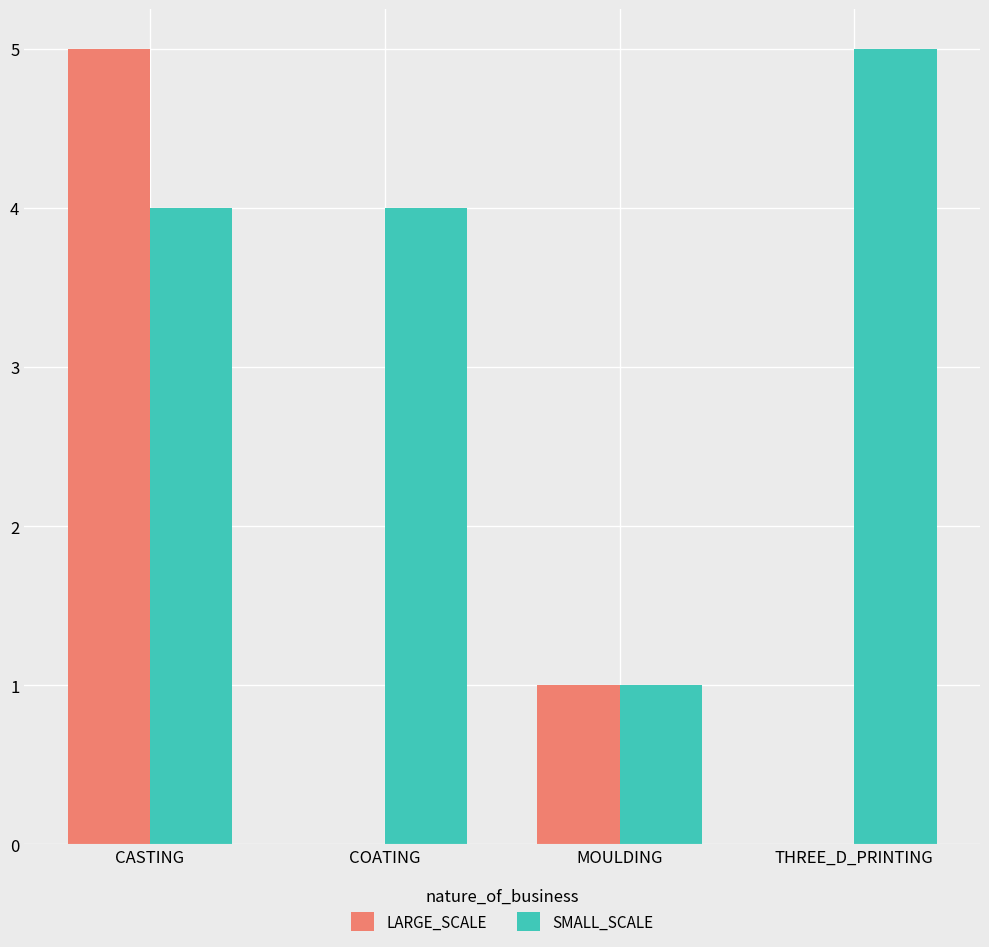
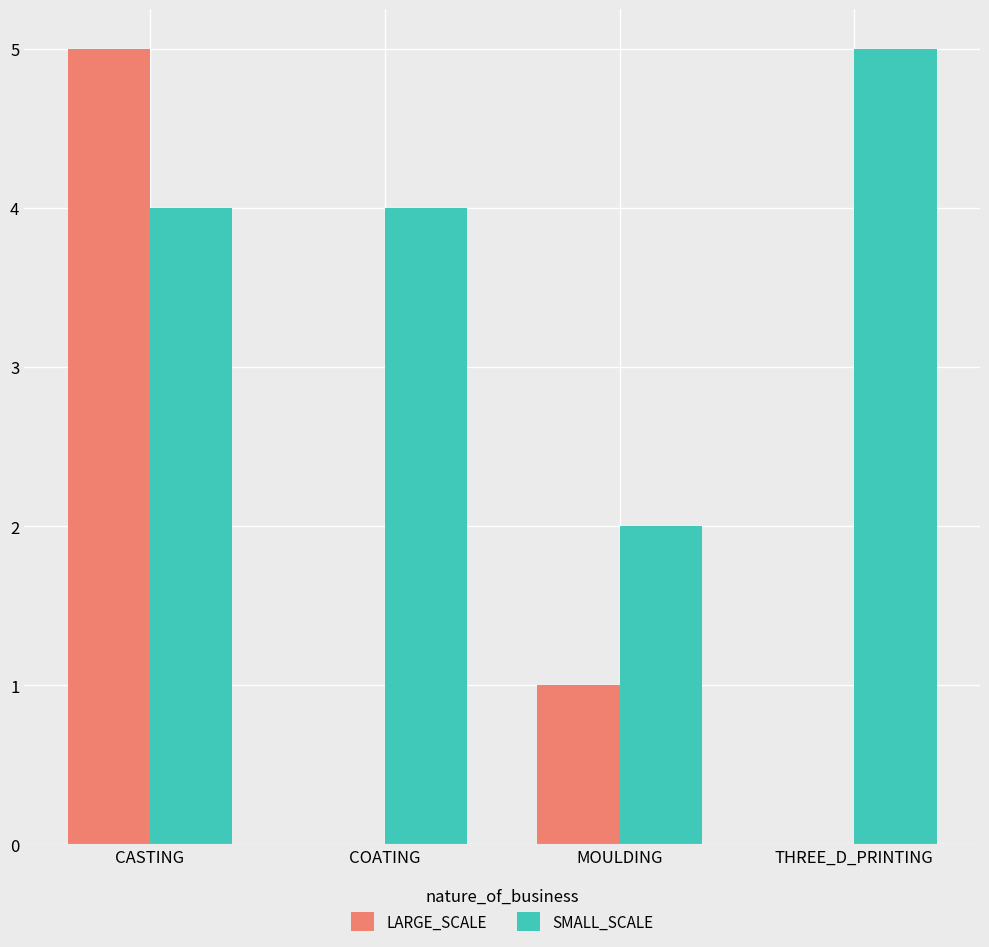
  {
    "LARGE_SCALE": {
      "CASTING": 5,
      "COATING": 0,
      "MOULDING": 1,
      "THREE_D_PRINTING": 0
    },
    "SMALL_SCALE": {
      "CASTING": 4,
      "COATING": 4,
-     "MOULDING": 1,
+     "MOULDING": 2,
      "THREE_D_PRINTING": 5
    }
  }
